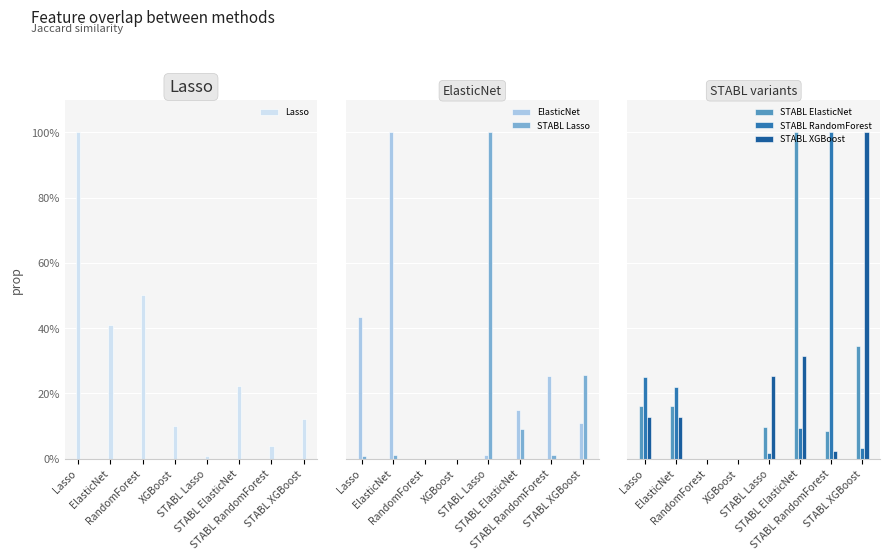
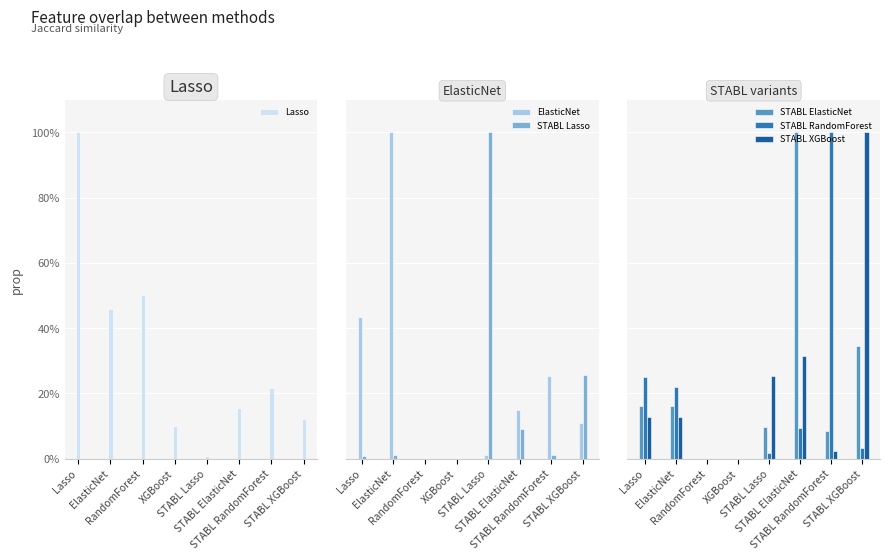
  {
    "Lasso": {
      "Lasso": "100%",
-     "ElasticNet": "41%",
+     "ElasticNet": "46%",
      "RandomForest": "50%",
      "XGBoost": "10%",
      "STABL Lasso": "1%",
-     "STABL ElasticNet": "22%",
-     "STABL RandomForest": "4%",
+     "STABL ElasticNet": "16%",
+     "STABL RandomForest": "22%",
      "STABL XGBoost": "12%"
    }
  }
